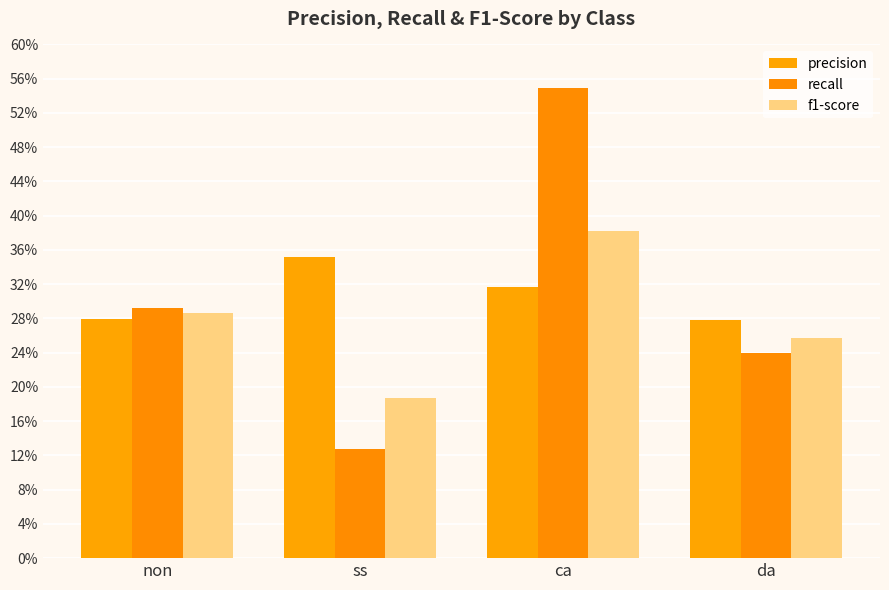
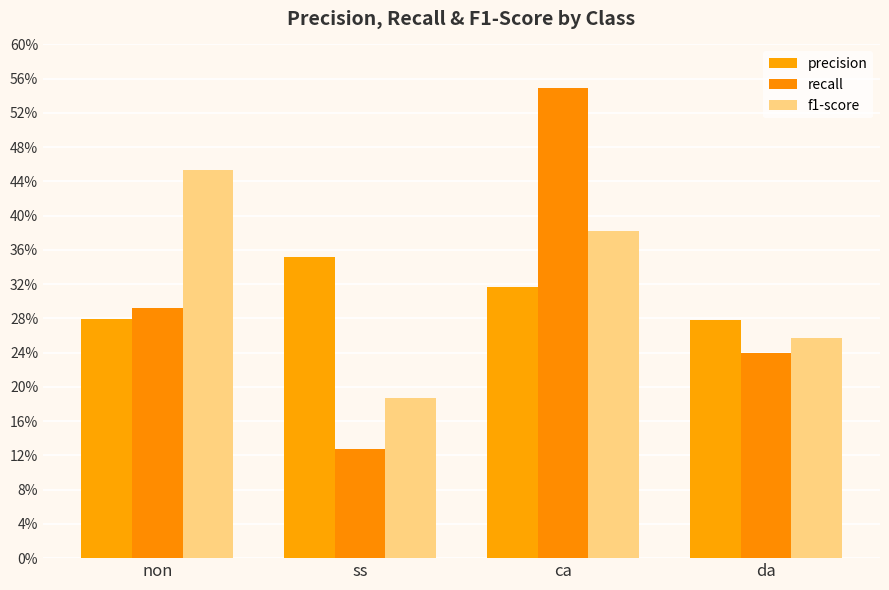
  {
    "f1-score": {
-     "non": "29%",
+     "non": "45%",
      "ss": "19%",
      "ca": "38%",
      "da": "26%"
    }
  }
